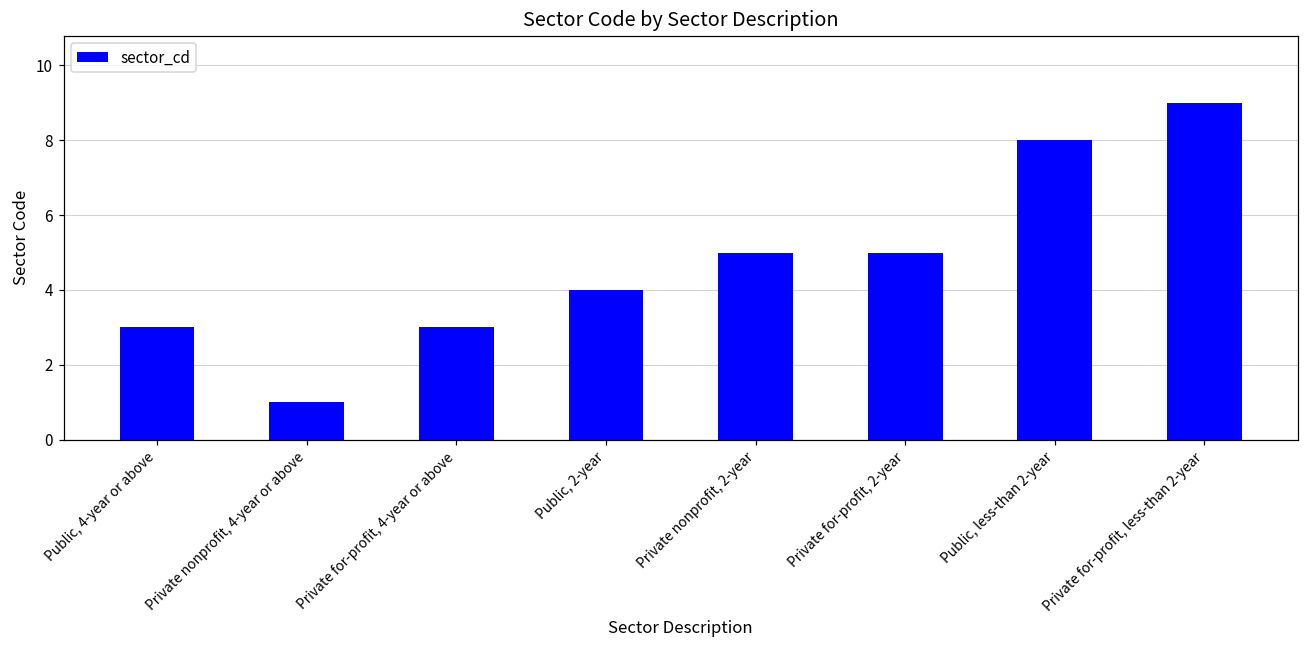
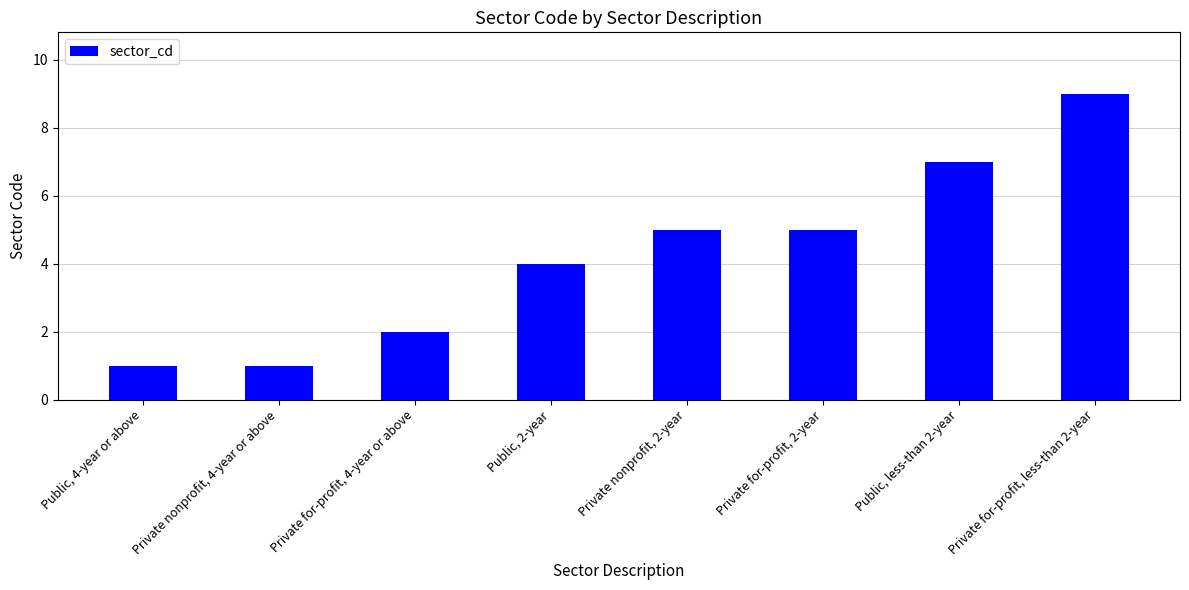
  {
-   "Public, 4-year or above": 3,
+   "Public, 4-year or above": 1,
    "Private nonprofit, 4-year or above": 1,
-   "Private for-profit, 4-year or above": 3,
+   "Private for-profit, 4-year or above": 2,
    "Public, 2-year": 4,
    "Private nonprofit, 2-year": 5,
    "Private for-profit, 2-year": 5,
-   "Public, less-than 2-year": 8,
+   "Public, less-than 2-year": 7,
    "Private for-profit, less-than 2-year": 9
  }
